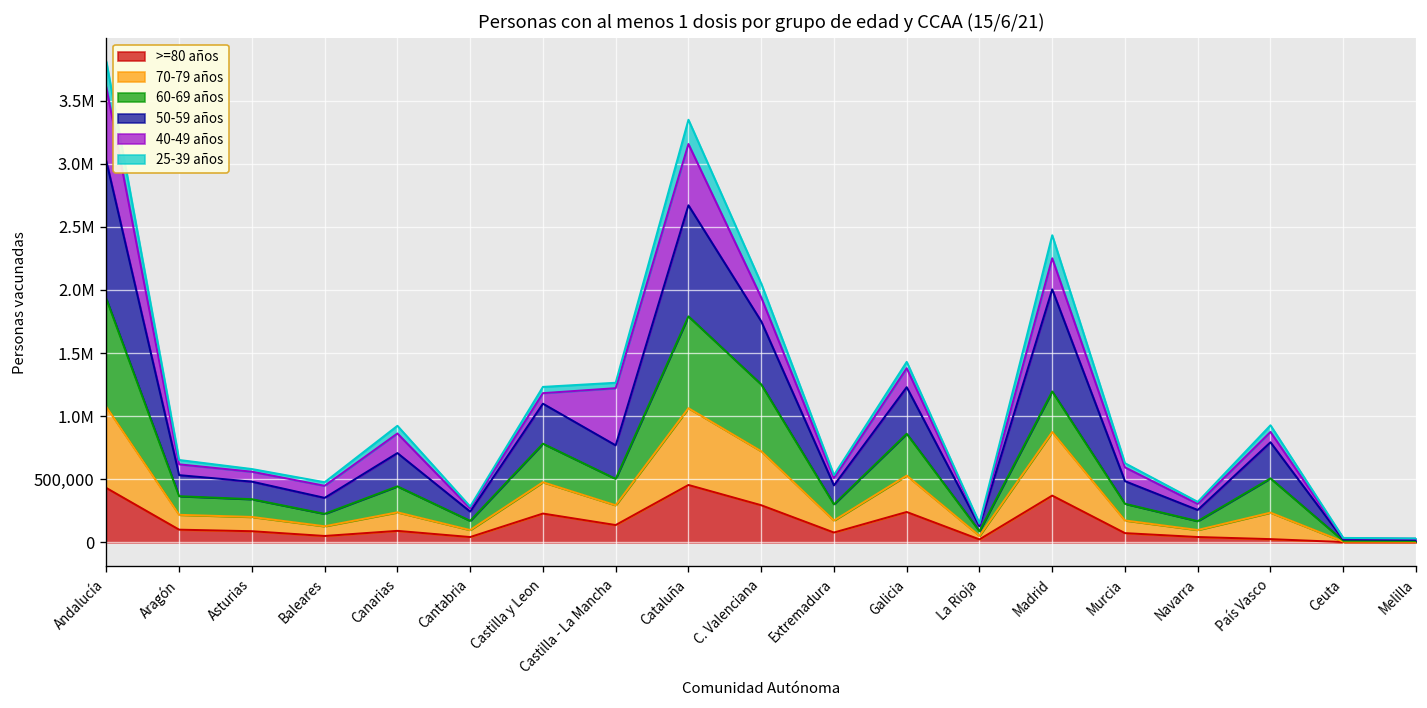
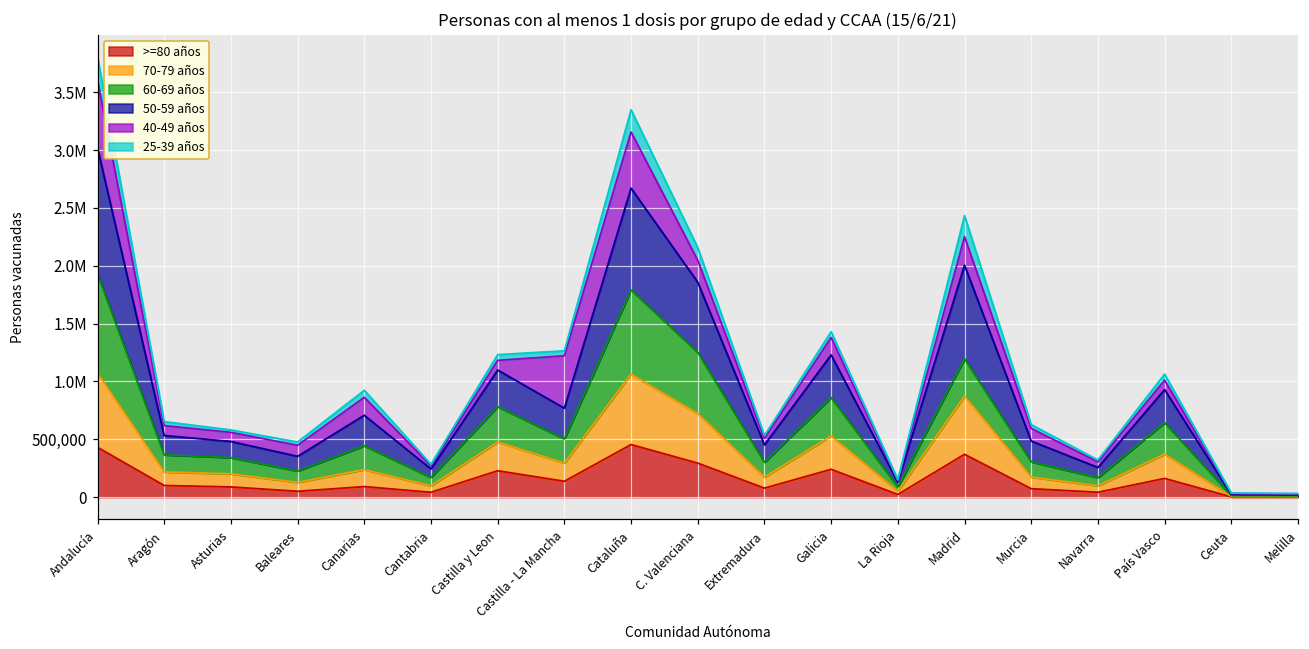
  {
    ">=80 años": {
      "Andalucía": "430,000",
      "Aragón": "100,000",
      "Asturias": "90,000",
      "Baleares": "50,000",
      "Canarias": "90,000",
      "Cantabria": "40,000",
      "Castilla y Leon": "230,000",
      "Castilla - La Mancha": "140,000",
      "Cataluña": "450,000",
      "C. Valenciana": "290,000",
      "Extremadura": "80,000",
      "Galicia": "240,000",
      "La Rioja": "20,000",
      "Madrid": "370,000",
      "Murcia": "70,000",
      "Navarra": "40,000",
-     "País Vasco": "30,000"
+     "País Vasco": "160,000"
    },
    "70-79 años": {
      "Andalucía": "640,000",
      "Aragón": "120,000",
      "Asturias": "110,000",
      "Baleares": "80,000",
      "Canarias": "150,000",
      "Cantabria": "60,000",
      "Castilla y Leon": "250,000",
      "Castilla - La Mancha": "160,000",
      "Cataluña": "610,000",
      "C. Valenciana": "430,000",
      "Extremadura": "100,000",
      "Galicia": "290,000",
      "La Rioja": "30,000",
      "Madrid": "500,000",
      "Murcia": "100,000",
      "Navarra": "60,000",
      "País Vasco": "210,000"
    },
    "60-69 años": {
      "Andalucía": "850,000",
      "Aragón": "150,000",
      "Asturias": "140,000",
      "Baleares": "100,000",
      "Canarias": "210,000",
      "Cantabria": "70,000",
      "Castilla y Leon": "310,000",
      "Castilla - La Mancha": "210,000",
      "Cataluña": "730,000",
      "C. Valenciana": "530,000",
      "Extremadura": "130,000",
      "Galicia": "330,000",
      "La Rioja": "40,000",
      "Madrid": "320,000",
      "Murcia": "130,000",
      "Navarra": "70,000",
      "País Vasco": "270,000"
    },
    "50-59 años": {
      "Andalucía": "1,090,000",
      "Aragón": "170,000",
      "Asturias": "140,000",
      "Baleares": "130,000",
      "Canarias": "260,000",
      "Cantabria": "70,000",
      "Castilla y Leon": "320,000",
      "Castilla - La Mancha": "270,000",
      "Cataluña": "880,000",
-     "C. Valenciana": "500,000",
+     "C. Valenciana": "610,000",
      "Extremadura": "150,000",
      "Galicia": "370,000",
      "Madrid": "810,000",
      "Murcia": "180,000",
      "Navarra": "90,000",
      "País Vasco": "290,000"
    },
    "40-49 años": {
      "Andalucía": "580,000",
      "Aragón": "90,000",
      "Baleares": "100,000",
      "Canarias": "160,000",
      "Castilla y Leon": "80,000",
      "Castilla - La Mancha": "450,000",
      "Cataluña": "490,000",
      "C. Valenciana": "190,000",
      "Galicia": "150,000",
      "Madrid": "250,000",
      "Murcia": "110,000",
      "País Vasco": "80,000"
    },
    "25-39 años": {
      "Andalucía": "200,000",
      "Aragón": "30,000",
      "Baleares": "30,000",
      "Canarias": "60,000",
      "Castilla y Leon": "50,000",
      "Castilla - La Mancha": "40,000",
      "Cataluña": "190,000",
      "C. Valenciana": "110,000",
      "Galicia": "50,000",
      "Madrid": "180,000",
      "Murcia": "30,000",
      "País Vasco": "50,000"
    }
  }
